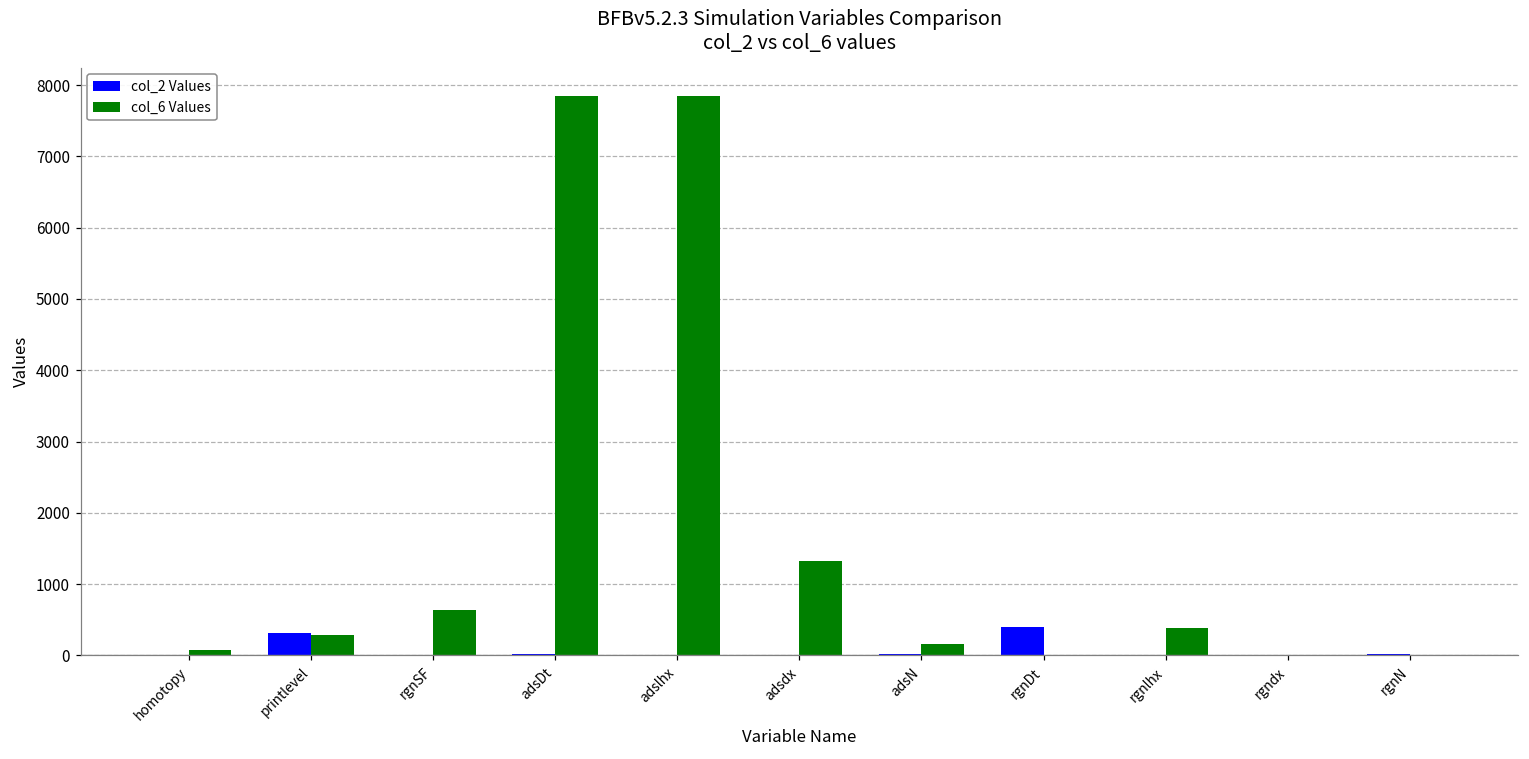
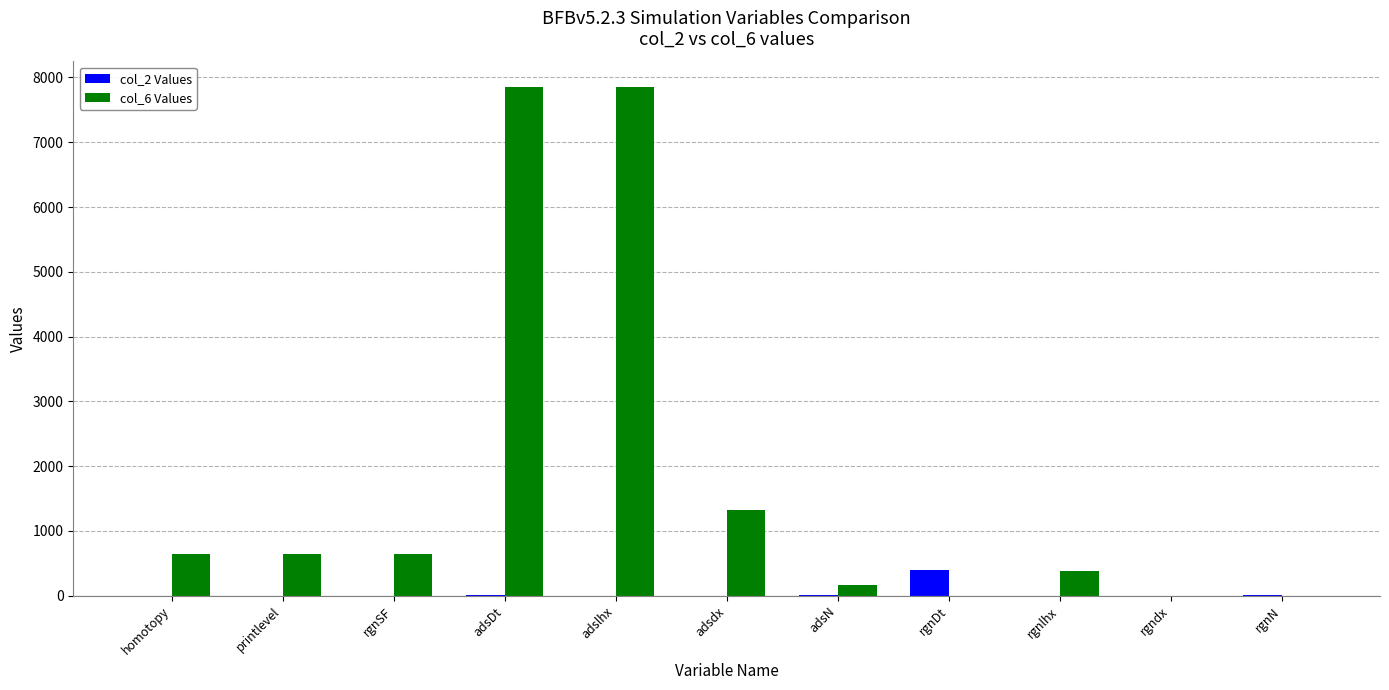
  {
    "col_2 Values": {
-     "printlevel": 300,
+     "printlevel": 0,
      "rgnDt": 400
    },
    "col_6 Values": {
-     "homotopy": 100,
-     "printlevel": 300,
+     "homotopy": 600,
+     "printlevel": 600,
      "rgnSF": 600,
      "adsDt": 7900,
      "adslhx": 7900,
      "adsdx": 1300,
      "adsN": 200,
      "rgnlhx": 400
    }
  }
